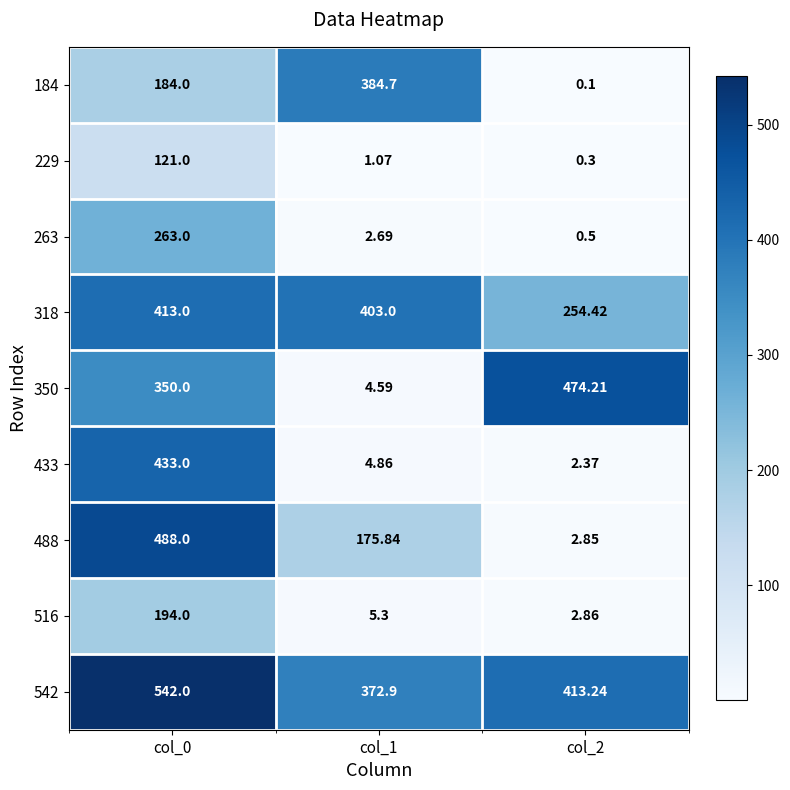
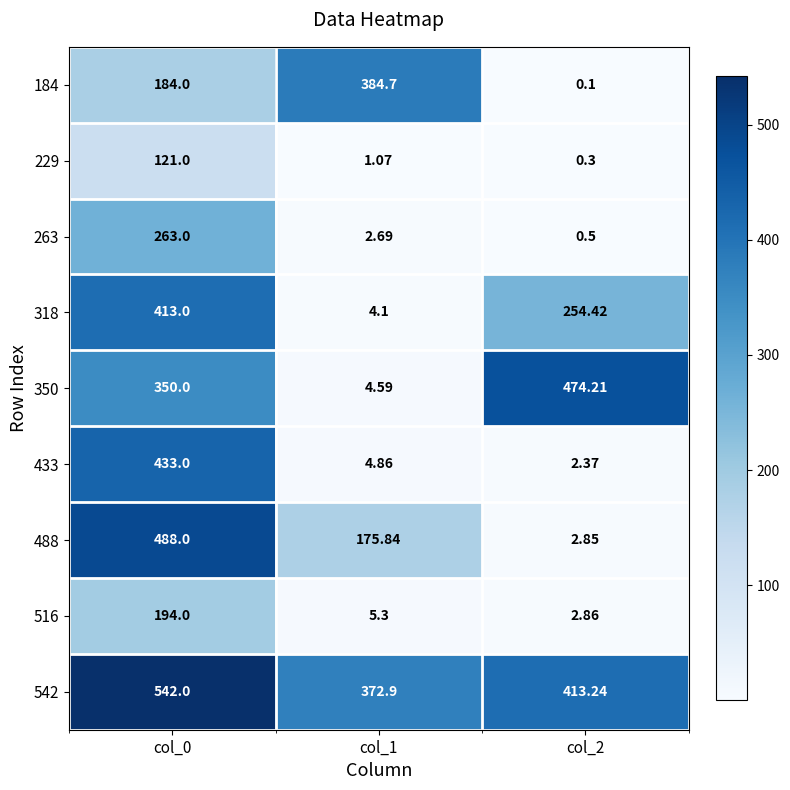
  {
    "184": {
      "col_0": 184.0,
      "col_1": 384.7,
      "col_2": 0.1
    },
    "229": {
      "col_0": 121.0,
      "col_1": 1.07,
      "col_2": 0.3
    },
    "263": {
      "col_0": 263.0,
      "col_1": 2.69,
      "col_2": 0.5
    },
    "318": {
      "col_0": 413.0,
-     "col_1": 403.0,
+     "col_1": 4.1,
      "col_2": 254.42
    },
    "350": {
      "col_0": 350.0,
      "col_1": 4.59,
      "col_2": 474.21
    },
    "433": {
      "col_0": 433.0,
      "col_1": 4.86,
      "col_2": 2.37
    },
    "488": {
      "col_0": 488.0,
      "col_1": 175.84,
      "col_2": 2.85
    },
    "516": {
      "col_0": 194.0,
      "col_1": 5.3,
      "col_2": 2.86
    },
    "542": {
      "col_0": 542.0,
      "col_1": 372.9,
      "col_2": 413.24
    }
  }
